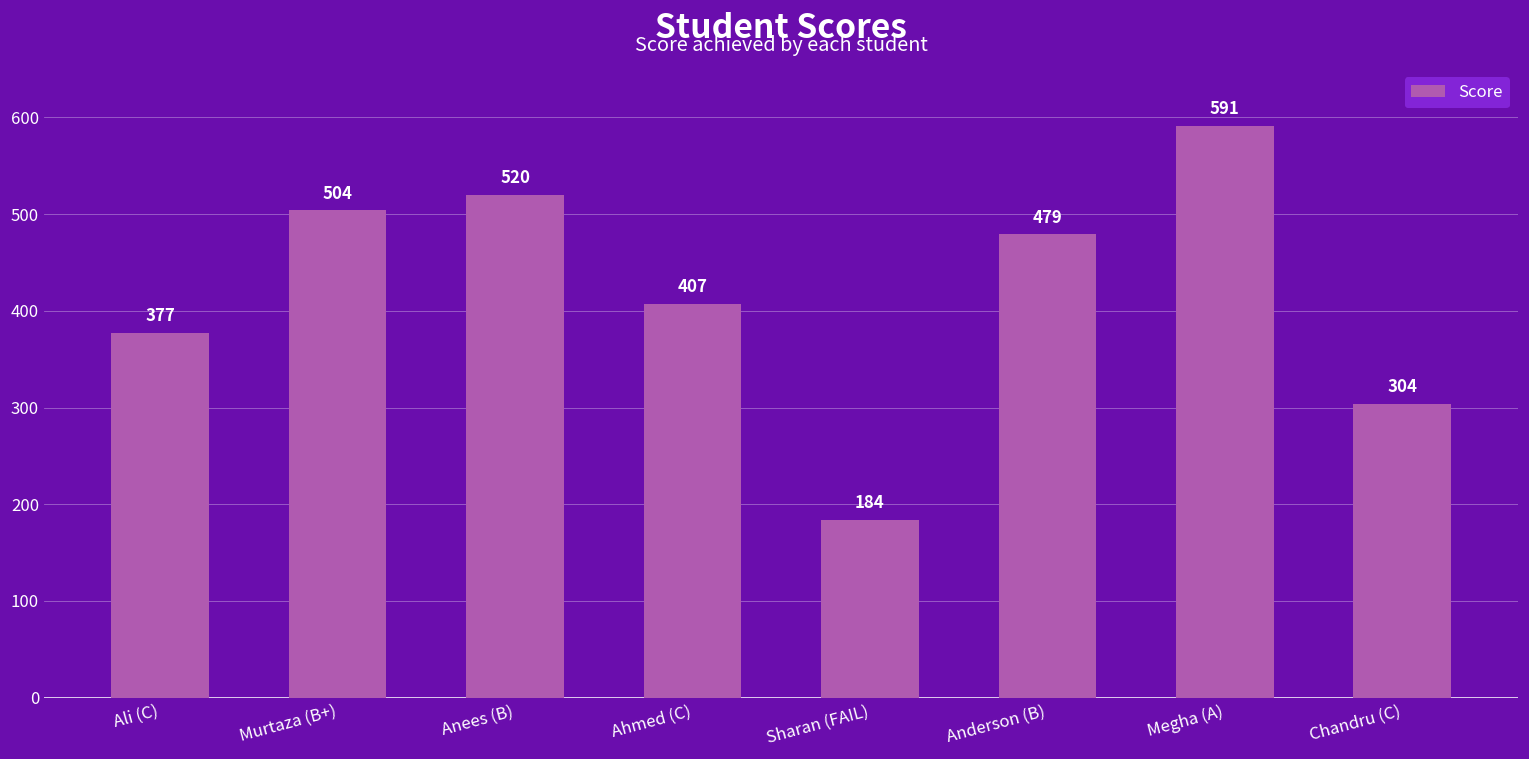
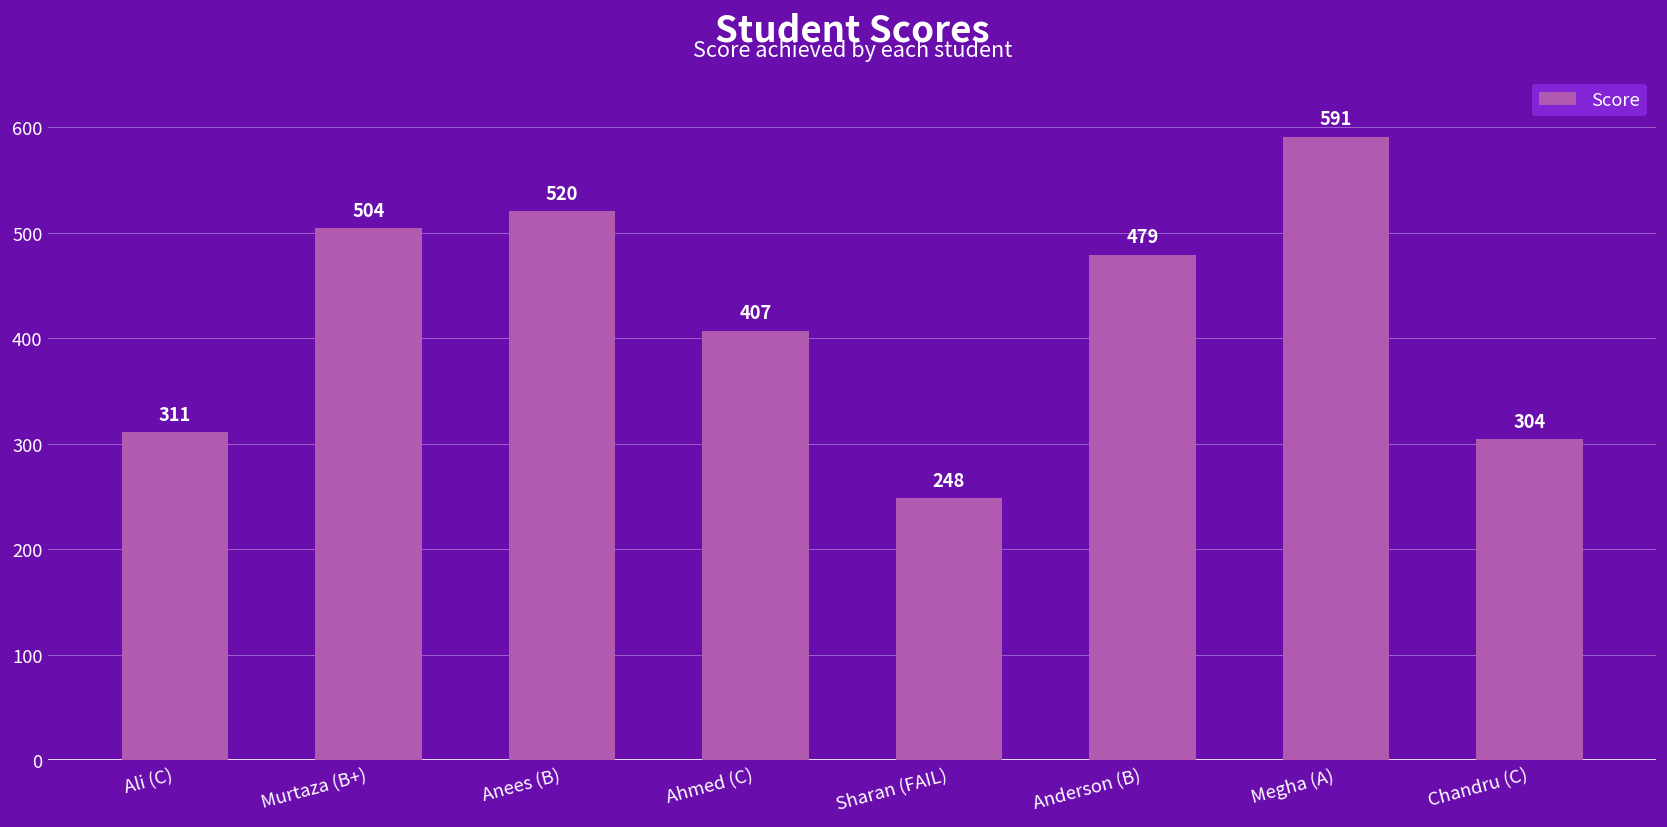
  {
-   "Ali (C)": 377,
+   "Ali (C)": 311,
    "Murtaza (B+)": 504,
    "Anees (B)": 520,
    "Ahmed (C)": 407,
-   "Sharan (FAIL)": 184,
+   "Sharan (FAIL)": 248,
    "Anderson (B)": 479,
    "Megha (A)": 591,
    "Chandru (C)": 304
  }
